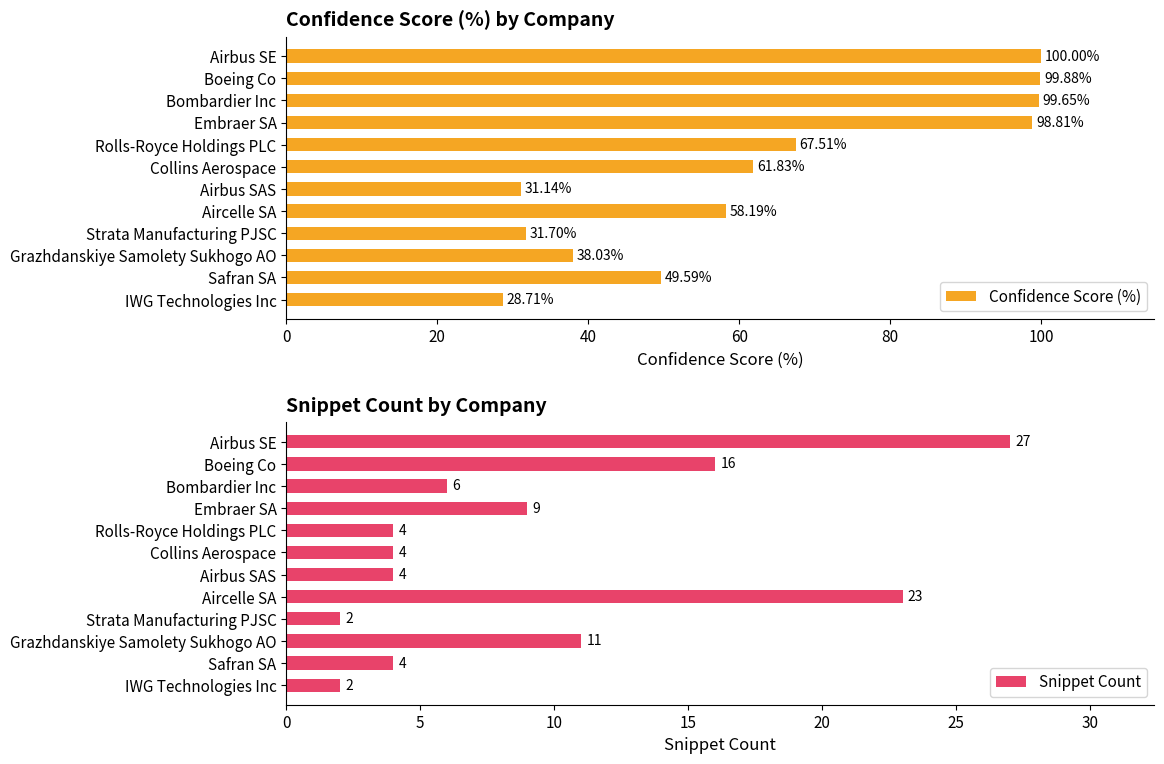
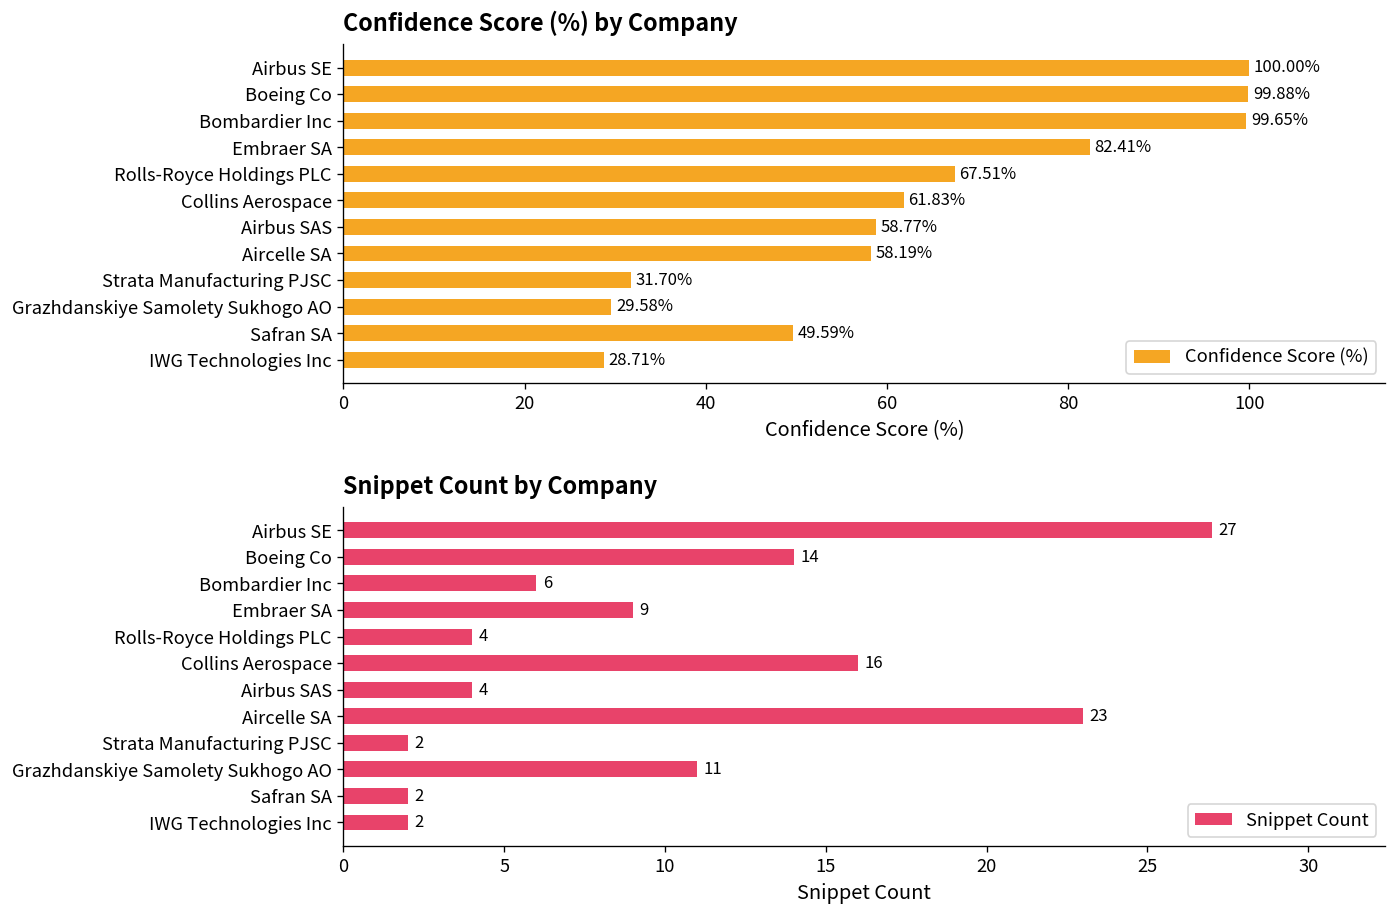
  {
    "Confidence Score (%) by Company": {
      "Airbus SE": "100.00%",
      "Boeing Co": "99.88%",
      "Bombardier Inc": "99.65%",
-     "Embraer SA": "98.81%",
+     "Embraer SA": "82.41%",
      "Rolls-Royce Holdings PLC": "67.51%",
      "Collins Aerospace": "61.83%",
-     "Airbus SAS": "31.14%",
+     "Airbus SAS": "58.77%",
      "Aircelle SA": "58.19%",
      "Strata Manufacturing PJSC": "31.70%",
-     "Grazhdanskiye Samolety Sukhogo AO": "38.03%",
+     "Grazhdanskiye Samolety Sukhogo AO": "29.58%",
      "Safran SA": "49.59%",
      "IWG Technologies Inc": "28.71%"
    },
    "Snippet Count by Company": {
      "Airbus SE": "27",
-     "Boeing Co": "16",
+     "Boeing Co": "14",
      "Bombardier Inc": "6",
      "Embraer SA": "9",
      "Rolls-Royce Holdings PLC": "4",
-     "Collins Aerospace": "4",
+     "Collins Aerospace": "16",
      "Airbus SAS": "4",
      "Aircelle SA": "23",
      "Strata Manufacturing PJSC": "2",
      "Grazhdanskiye Samolety Sukhogo AO": "11",
-     "Safran SA": "4",
+     "Safran SA": "2",
      "IWG Technologies Inc": "2"
    }
  }
